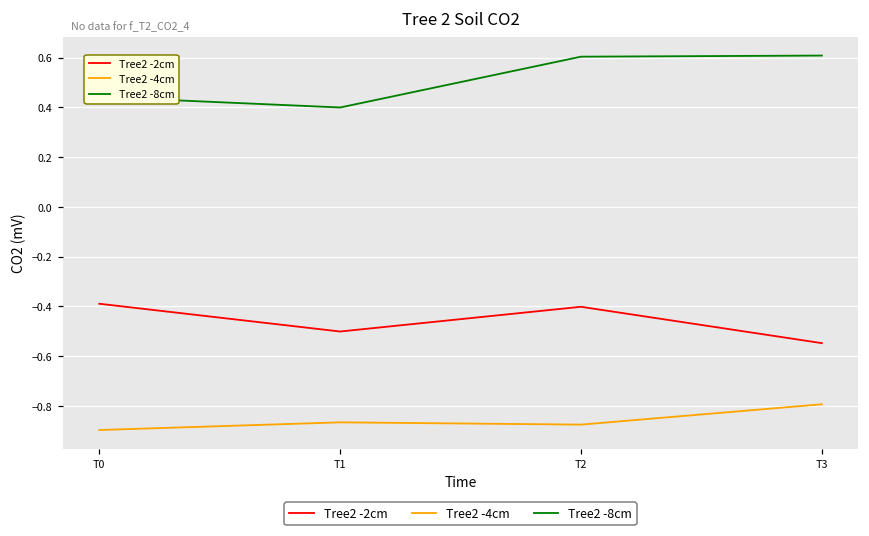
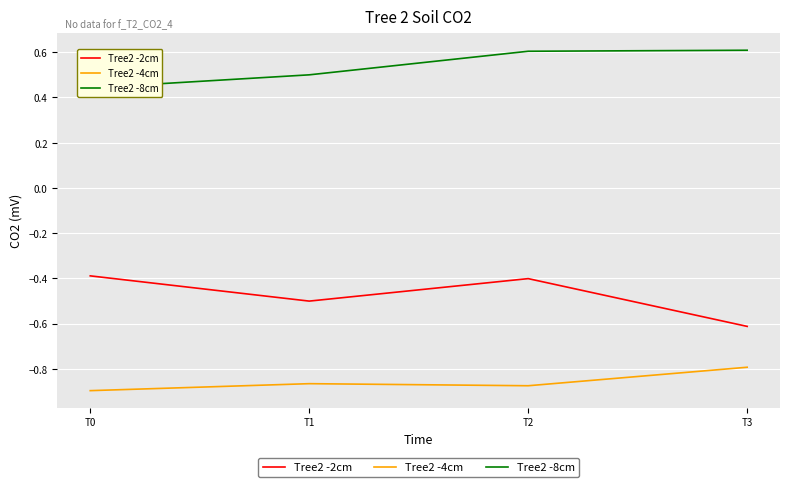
  {
    "Tree2 -2cm": {
      "T0": -0.39,
      "T1": -0.50,
      "T2": -0.40,
-     "T3": -0.55
+     "T3": -0.61
    },
    "Tree2 -4cm": {
      "T0": -0.90,
      "T1": -0.87,
      "T2": -0.88,
      "T3": -0.79
    },
    "Tree2 -8cm": {
      "T0": 0.44,
-     "T1": 0.4,
+     "T1": 0.5,
      "T2": 0.6,
      "T3": 0.6
    }
  }
